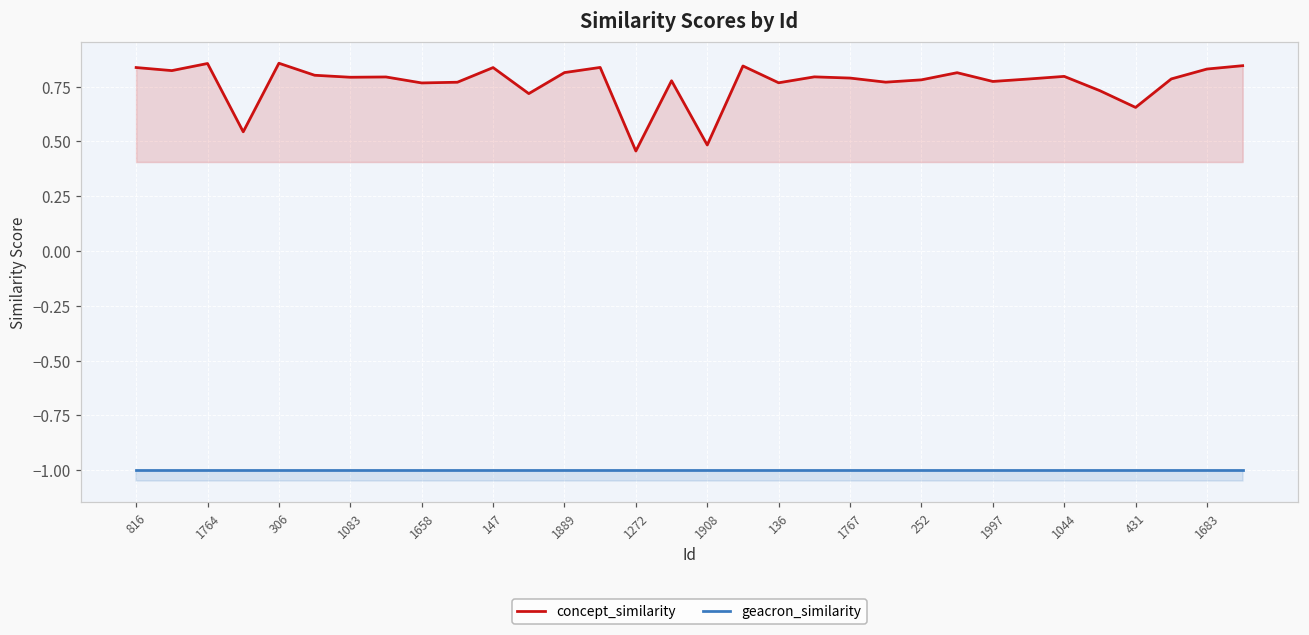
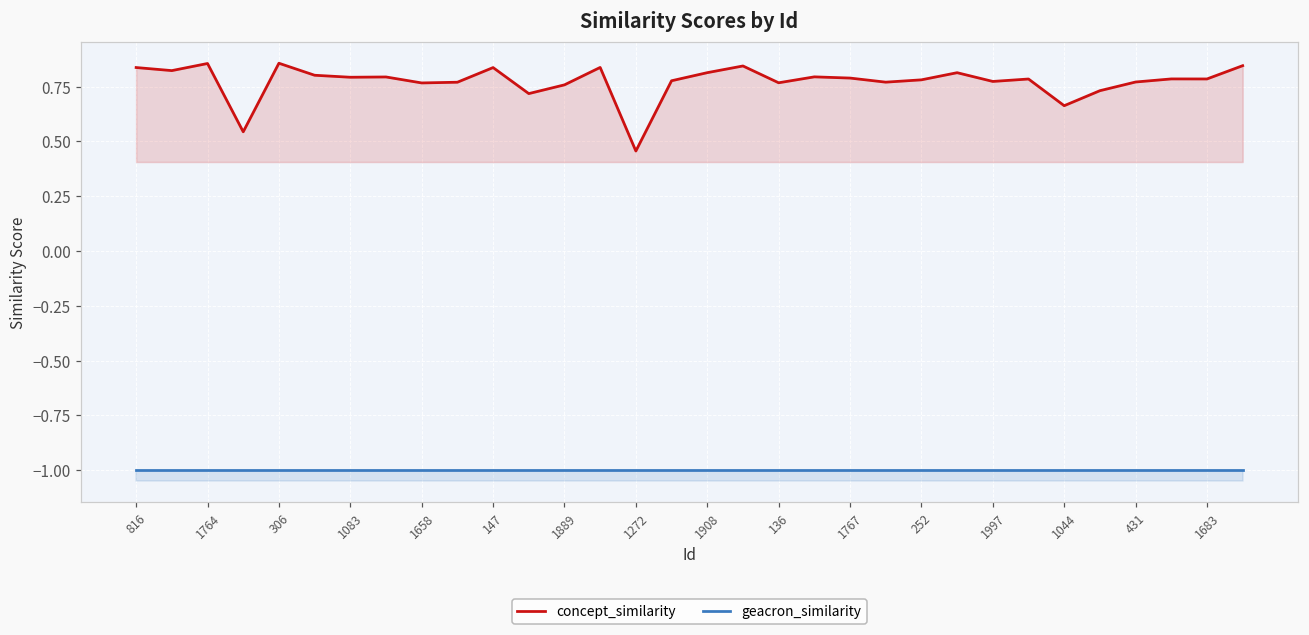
  {
    "concept_similarity": {
      "816": 0.84,
      "1764": 0.86,
      "306": 0.86,
      "1083": 0.79,
      "1658": 0.77,
      "147": 0.84,
-     "1889": 0.81,
+     "1889": 0.76,
      "1272": 0.46,
-     "1908": 0.48,
+     "1908": 0.81,
      "136": 0.77,
      "1767": 0.79,
      "252": 0.78,
      "1997": 0.77,
-     "1044": 0.80,
-     "431": 0.66,
-     "1683": 0.83
+     "1044": 0.66,
+     "431": 0.77,
+     "1683": 0.79
    },
    "geacron_similarity": {
      "816": -1.00,
      "1764": -1.00,
      "306": -1.00,
      "1083": -1.00,
      "1658": -1.00,
      "147": -1.00,
      "1889": -1.00,
      "1272": -1.00,
      "1908": -1.00,
      "136": -1.00,
      "1767": -1.00,
      "252": -1.00,
      "1997": -1.00,
      "1044": -1.00,
      "431": -1.00,
      "1683": -1.00
    }
  }
